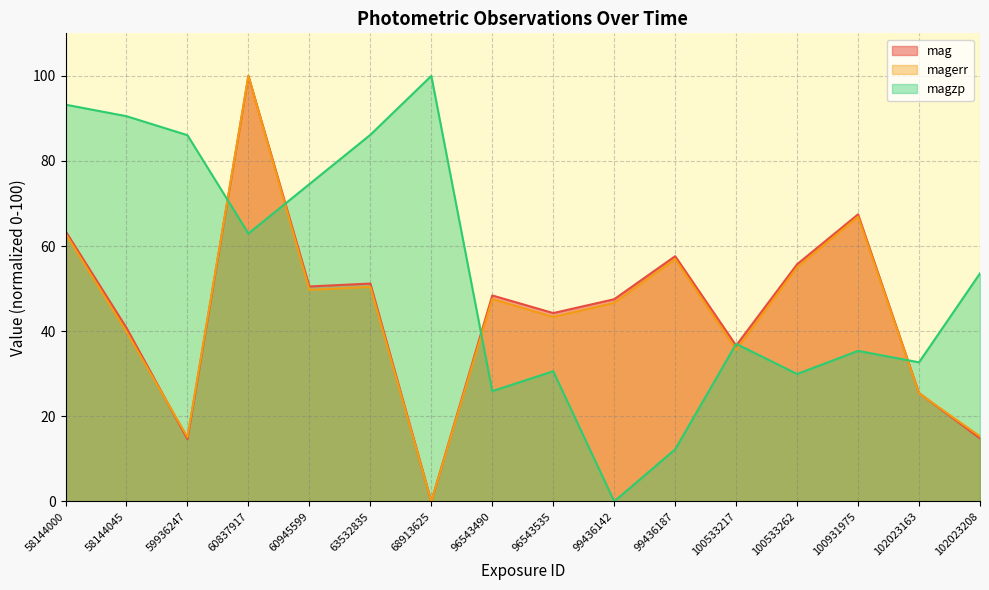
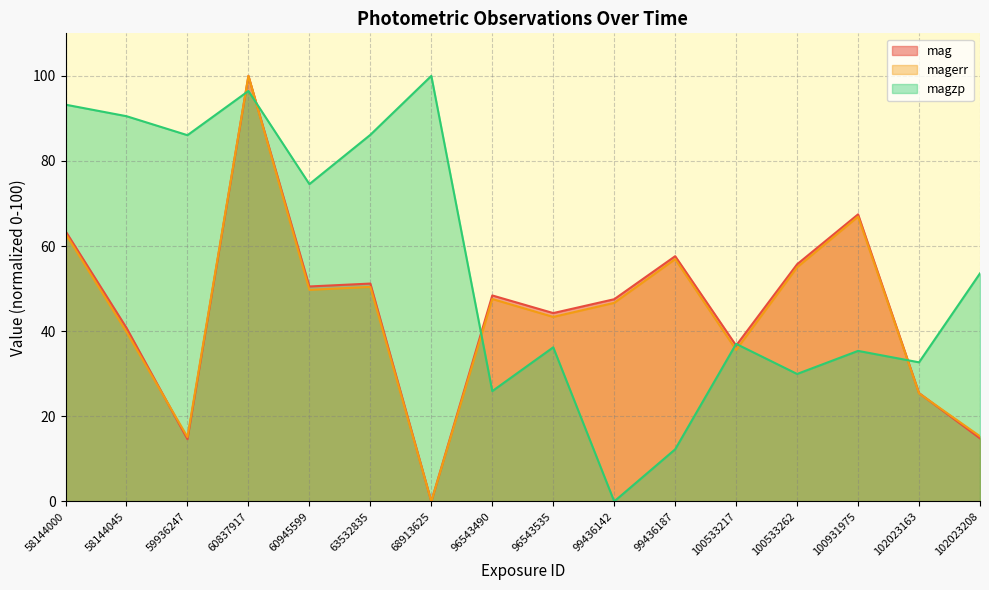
  {
    "mag": {
      "58144045": 41,
      "60945599": 51,
      "63532835": 51,
      "96543490": 48,
      "96543535": 44,
      "99436142": 48,
      "99436187": 58,
      "100533262": 56
    },
    "magerr": {
      "58144045": 40,
      "60945599": 50,
      "63532835": 50,
      "96543490": 48,
      "96543535": 43,
      "99436142": 47,
      "99436187": 57,
      "100533217": 36,
      "100533262": 55
    },
    "magzp": {
      "58144000": 93,
      "58144045": 91,
      "59936247": 86,
-     "60837917": 63,
+     "60837917": 96,
      "60945599": 75,
      "63532835": 86,
      "68913625": 100,
      "96543490": 26,
-     "96543535": 31,
+     "96543535": 36,
      "99436142": 0,
      "99436187": 12,
      "100533262": 30,
      "100931975": 35,
      "102023163": 33,
      "102023208": 54
    }
  }
